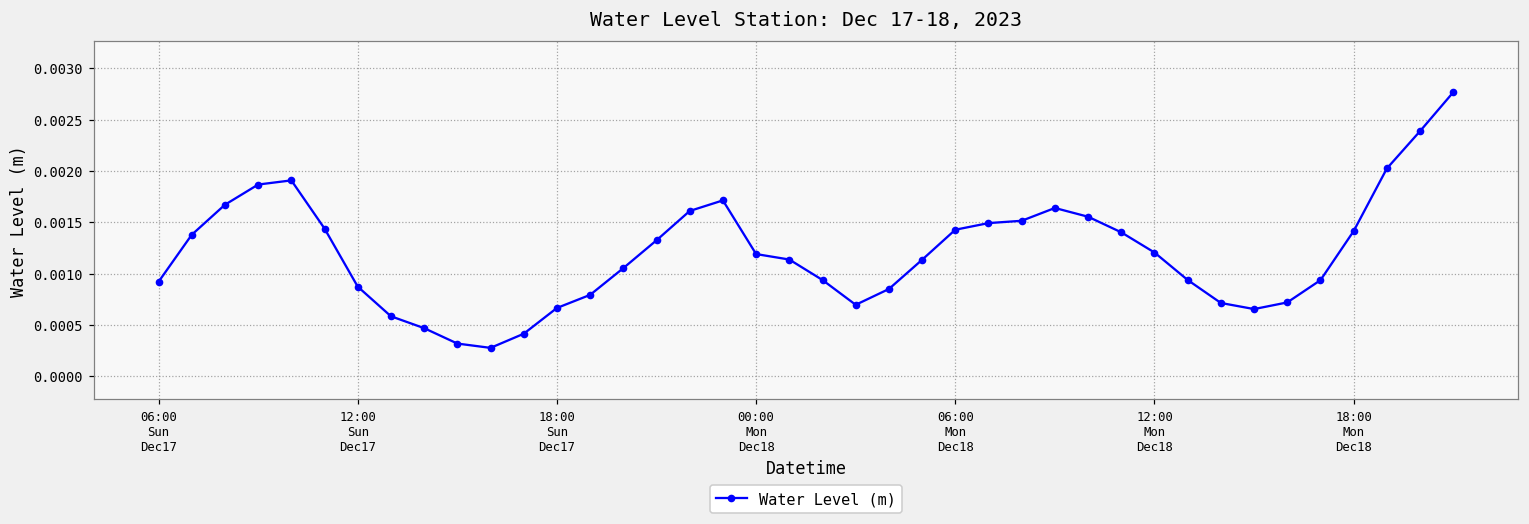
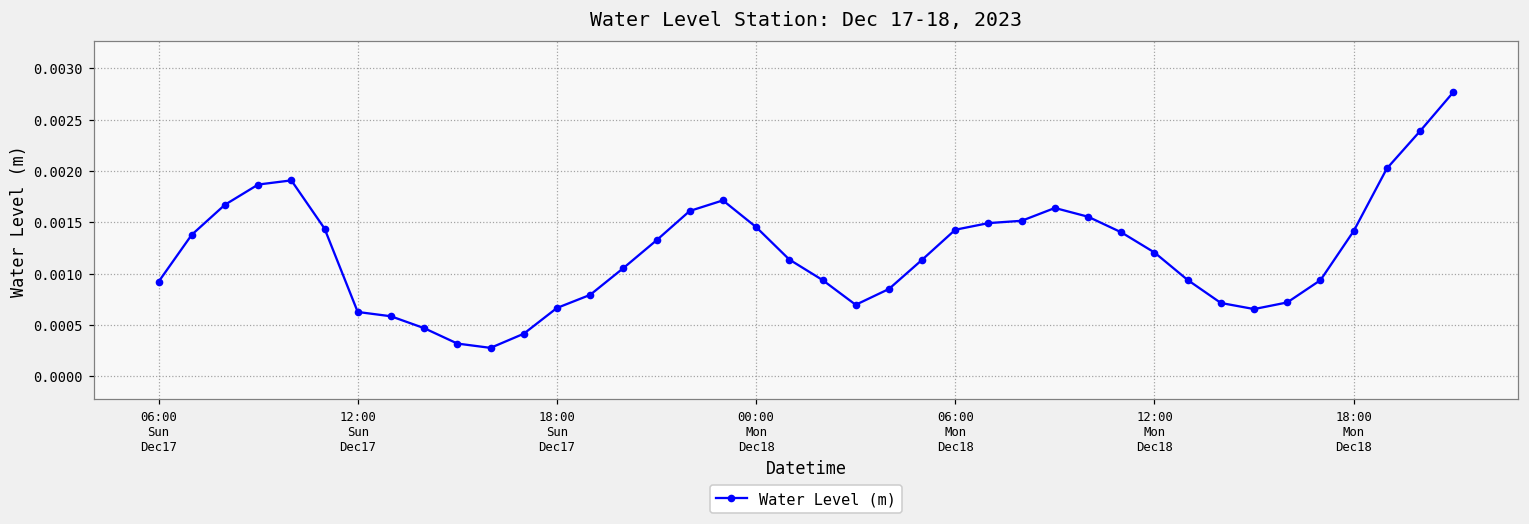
  {
    "06:00 Sun Dec17": 0.0009,
-   "12:00 Sun Dec17": 0.0009,
+   "12:00 Sun Dec17": 0.0006,
    "18:00 Sun Dec17": 0.0007,
-   "00:00 Mon Dec18": 0.0012,
+   "00:00 Mon Dec18": 0.0015,
    "06:00 Mon Dec18": 0.0014,
    "12:00 Mon Dec18": 0.0012,
    "18:00 Mon Dec18": 0.0014
  }
